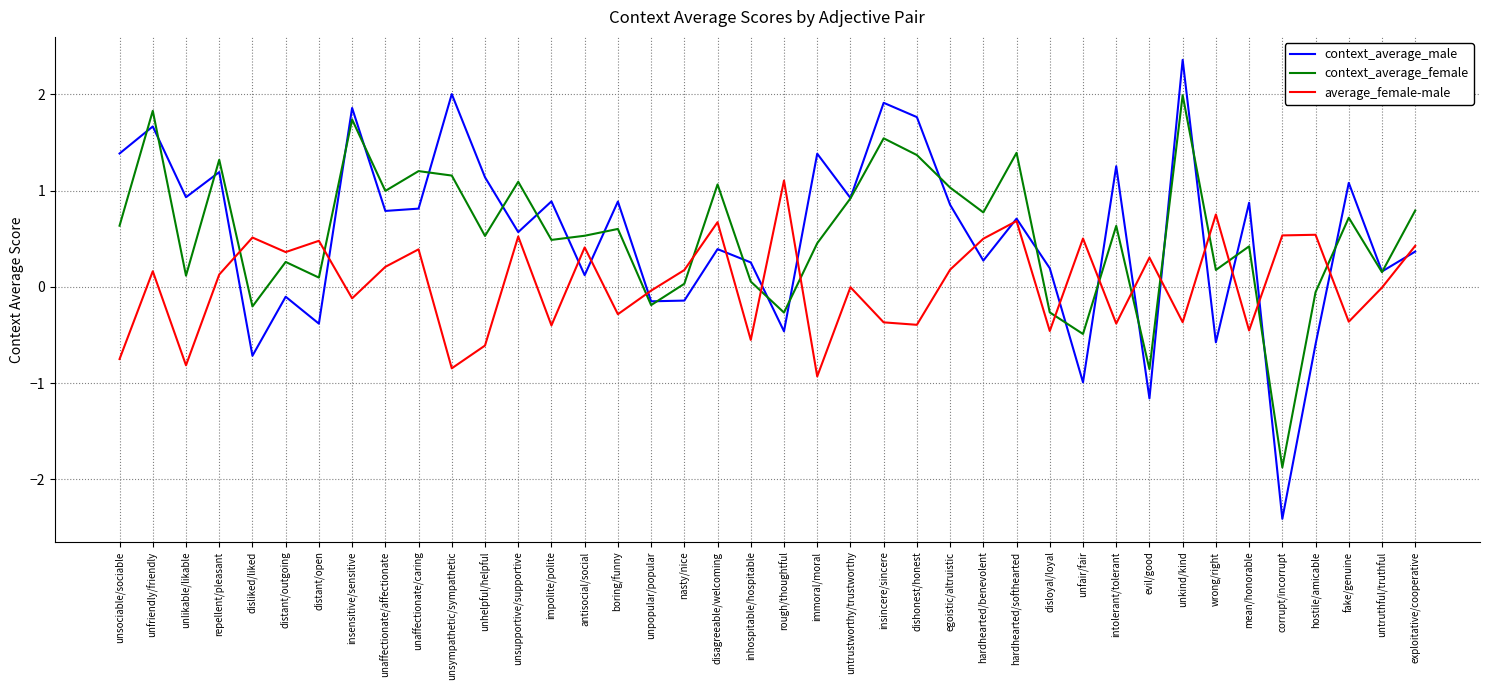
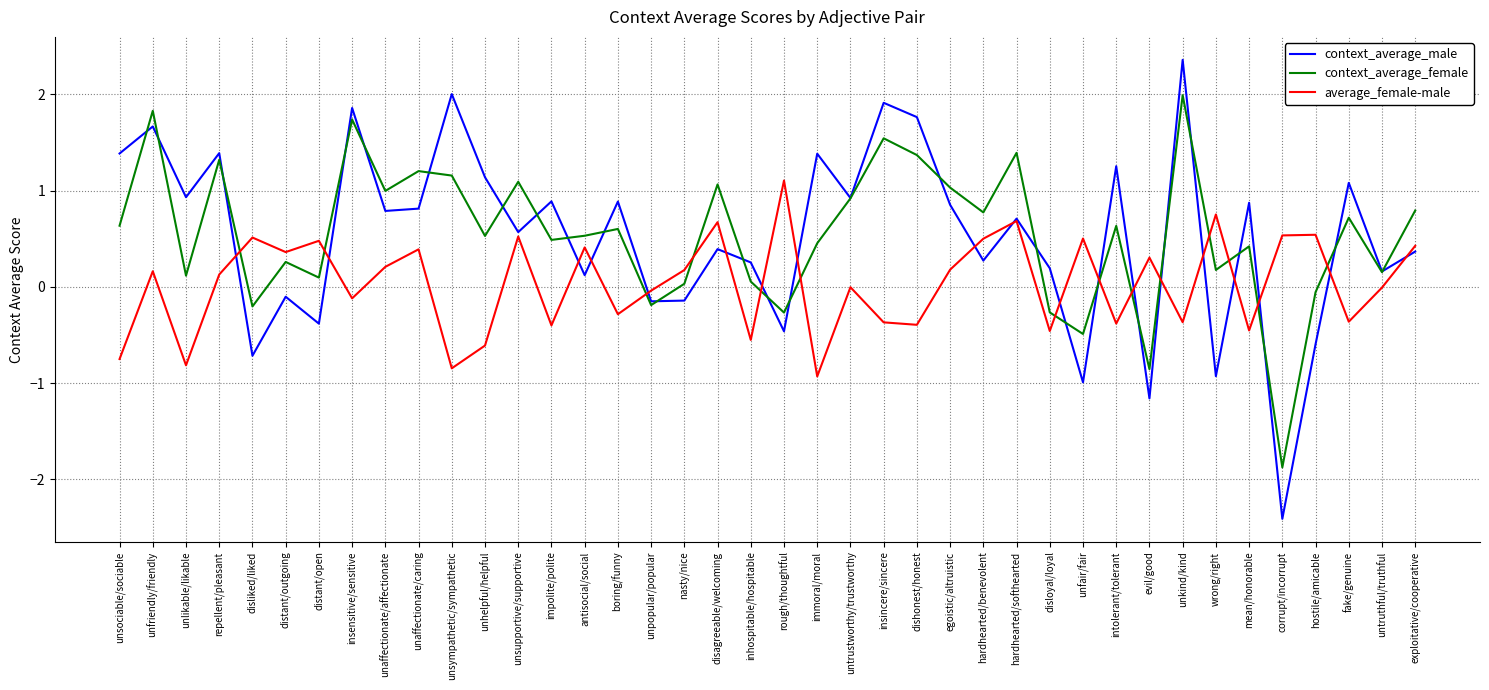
  {
    "context_average_male": {
      "unsociable/sociable": 1.4,
      "unfriendly/friendly": 1.7,
      "unlikable/likable": 0.9,
-     "repellent/pleasant": 1.2,
+     "repellent/pleasant": 1.4,
      "disliked/liked": -0.7,
      "distant/outgoing": -0.1,
      "distant/open": -0.4,
      "insensitive/sensitive": 1.9,
      "unaffectionate/affectionate": 0.8,
      "unaffectionate/caring": 0.8,
      "unsympathetic/sympathetic": 2.0,
      "unhelpful/helpful": 1.1,
      "unsupportive/supportive": 0.6,
      "impolite/polite": 0.9,
      "antisocial/social": 0.1,
      "boring/funny": 0.9,
      "unpopular/popular": -0.2,
      "nasty/nice": -0.1,
      "disagreeable/welcoming": 0.4,
      "inhospitable/hospitable": 0.3,
      "rough/thoughtful": -0.5,
      "immoral/moral": 1.4,
      "insincere/sincere": 1.9,
      "dishonest/honest": 1.8,
      "egoistic/altruistic": 0.9,
      "hardhearted/benevolent": 0.3,
      "disloyal/loyal": 0.2,
      "unfair/fair": -1.0,
      "intolerant/tolerant": 1.3,
      "evil/good": -1.2,
      "unkind/kind": 2.4,
-     "wrong/right": -0.6,
+     "wrong/right": -0.9,
      "mean/honorable": 0.9,
      "corrupt/incorrupt": -2.4,
      "hostile/amicable": -0.6,
      "fake/genuine": 1.1,
      "exploitative/cooperative": 0.4
    },
    "context_average_female": {
      "unsociable/sociable": 0.6,
      "unfriendly/friendly": 1.8,
      "unlikable/likable": 0.1,
      "repellent/pleasant": 1.3,
      "disliked/liked": -0.2,
      "distant/outgoing": 0.3,
      "distant/open": 0.1,
      "insensitive/sensitive": 1.7,
      "unaffectionate/affectionate": 1.0,
      "unaffectionate/caring": 1.2,
      "unsympathetic/sympathetic": 1.2,
      "unhelpful/helpful": 0.5,
      "unsupportive/supportive": 1.1,
      "impolite/polite": 0.5,
      "antisocial/social": 0.5,
      "boring/funny": 0.6,
      "unpopular/popular": -0.2,
      "nasty/nice": 0.0,
      "disagreeable/welcoming": 1.1,
      "inhospitable/hospitable": 0.1,
      "rough/thoughtful": -0.3,
      "immoral/moral": 0.5,
      "insincere/sincere": 1.5,
      "dishonest/honest": 1.4,
      "egoistic/altruistic": 1.0,
      "hardhearted/benevolent": 0.8,
      "hardhearted/softhearted": 1.4,
      "disloyal/loyal": -0.3,
      "unfair/fair": -0.5,
      "intolerant/tolerant": 0.6,
      "evil/good": -0.9,
      "unkind/kind": 2.0,
      "wrong/right": 0.2,
      "mean/honorable": 0.4,
      "corrupt/incorrupt": -1.9,
      "hostile/amicable": -0.1,
      "fake/genuine": 0.7,
      "exploitative/cooperative": 0.8
    },
    "average_female-male": {
      "unsociable/sociable": -0.8,
      "unfriendly/friendly": 0.2,
      "unlikable/likable": -0.8,
      "repellent/pleasant": 0.1,
      "disliked/liked": 0.5,
      "distant/outgoing": 0.4,
      "distant/open": 0.5,
      "insensitive/sensitive": -0.1,
      "unaffectionate/affectionate": 0.2,
      "unaffectionate/caring": 0.4,
      "unsympathetic/sympathetic": -0.8,
      "unhelpful/helpful": -0.6,
      "unsupportive/supportive": 0.5,
      "impolite/polite": -0.4,
      "antisocial/social": 0.4,
      "boring/funny": -0.3,
      "unpopular/popular": 0.0,
      "nasty/nice": 0.2,
      "disagreeable/welcoming": 0.7,
      "inhospitable/hospitable": -0.6,
      "rough/thoughtful": 1.1,
      "immoral/moral": -0.9,
      "untrustworthy/trustworthy": 0.0,
      "insincere/sincere": -0.4,
      "dishonest/honest": -0.4,
      "egoistic/altruistic": 0.2,
      "hardhearted/benevolent": 0.5,
      "disloyal/loyal": -0.5,
      "unfair/fair": 0.5,
      "intolerant/tolerant": -0.4,
      "evil/good": 0.3,
      "unkind/kind": -0.4,
      "wrong/right": 0.8,
      "mean/honorable": -0.5,
      "corrupt/incorrupt": 0.5,
      "hostile/amicable": 0.5,
      "fake/genuine": -0.4,
      "untruthful/truthful": 0.0,
      "exploitative/cooperative": 0.4
    }
  }
